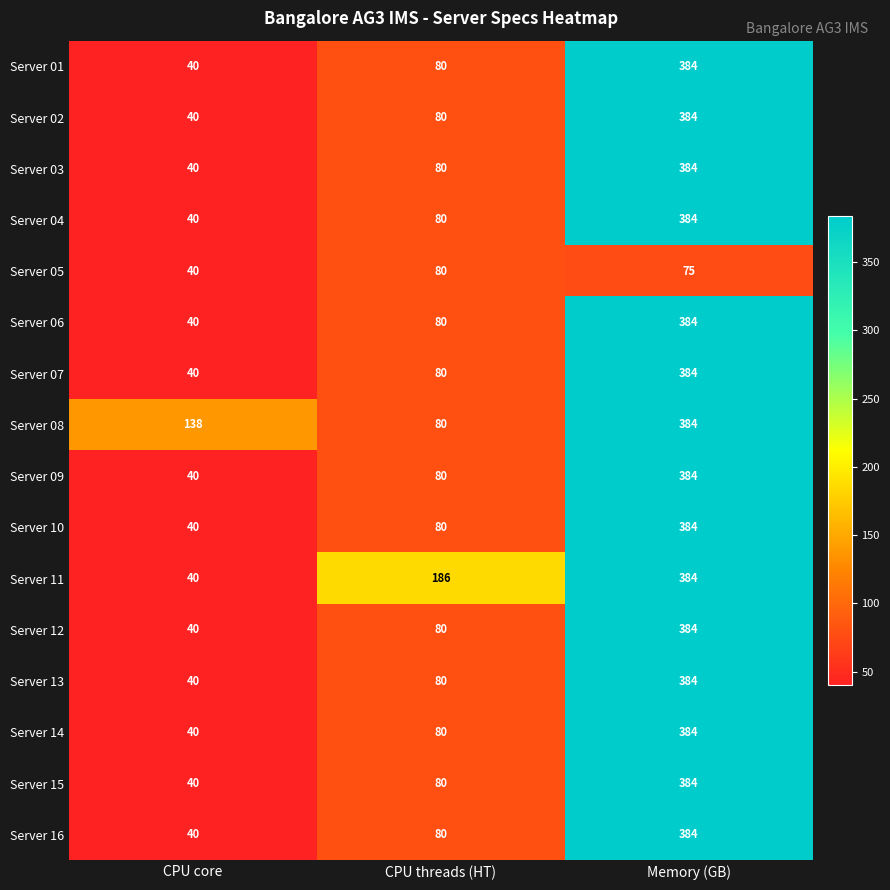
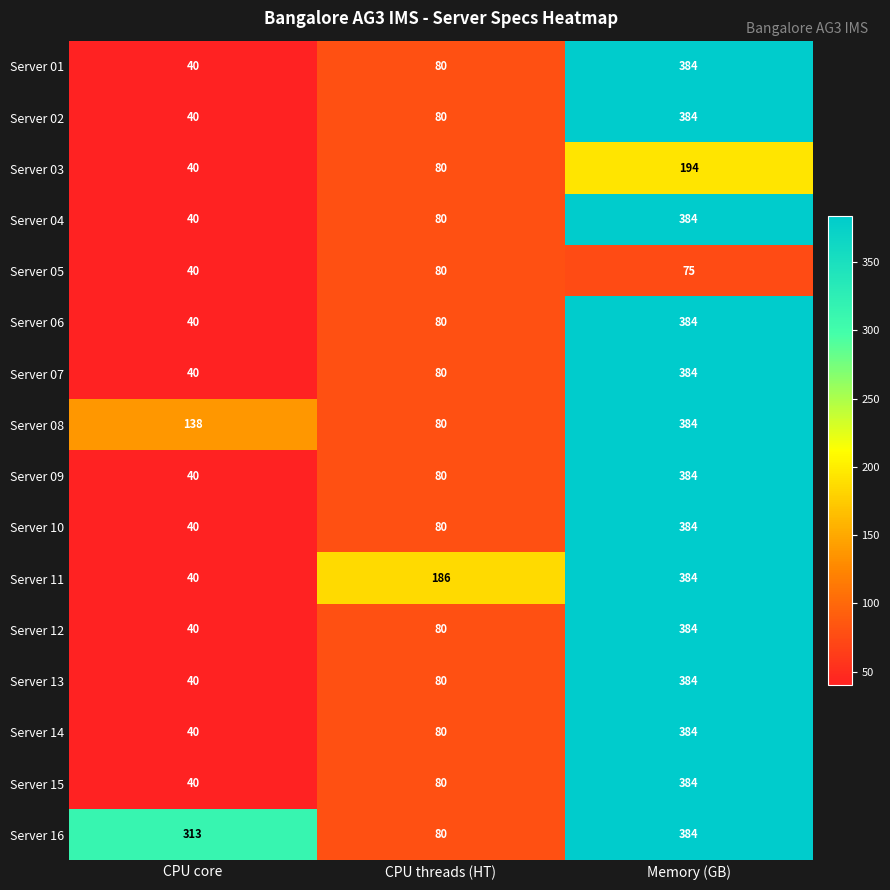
  {
    "Server 01": {
      "CPU core": 40,
      "CPU threads (HT)": 80,
      "Memory (GB)": 384
    },
    "Server 02": {
      "CPU core": 40,
      "CPU threads (HT)": 80,
      "Memory (GB)": 384
    },
    "Server 03": {
      "CPU core": 40,
      "CPU threads (HT)": 80,
-     "Memory (GB)": 384
+     "Memory (GB)": 194
    },
    "Server 04": {
      "CPU core": 40,
      "CPU threads (HT)": 80,
      "Memory (GB)": 384
    },
    "Server 05": {
      "CPU core": 40,
      "CPU threads (HT)": 80,
      "Memory (GB)": 75
    },
    "Server 06": {
      "CPU core": 40,
      "CPU threads (HT)": 80,
      "Memory (GB)": 384
    },
    "Server 07": {
      "CPU core": 40,
      "CPU threads (HT)": 80,
      "Memory (GB)": 384
    },
    "Server 08": {
      "CPU core": 138,
      "CPU threads (HT)": 80,
      "Memory (GB)": 384
    },
    "Server 09": {
      "CPU core": 40,
      "CPU threads (HT)": 80,
      "Memory (GB)": 384
    },
    "Server 10": {
      "CPU core": 40,
      "CPU threads (HT)": 80,
      "Memory (GB)": 384
    },
    "Server 11": {
      "CPU core": 40,
      "CPU threads (HT)": 186,
      "Memory (GB)": 384
    },
    "Server 12": {
      "CPU core": 40,
      "CPU threads (HT)": 80,
      "Memory (GB)": 384
    },
    "Server 13": {
      "CPU core": 40,
      "CPU threads (HT)": 80,
      "Memory (GB)": 384
    },
    "Server 14": {
      "CPU core": 40,
      "CPU threads (HT)": 80,
      "Memory (GB)": 384
    },
    "Server 15": {
      "CPU core": 40,
      "CPU threads (HT)": 80,
      "Memory (GB)": 384
    },
    "Server 16": {
-     "CPU core": 40,
+     "CPU core": 313,
      "CPU threads (HT)": 80,
      "Memory (GB)": 384
    }
  }
